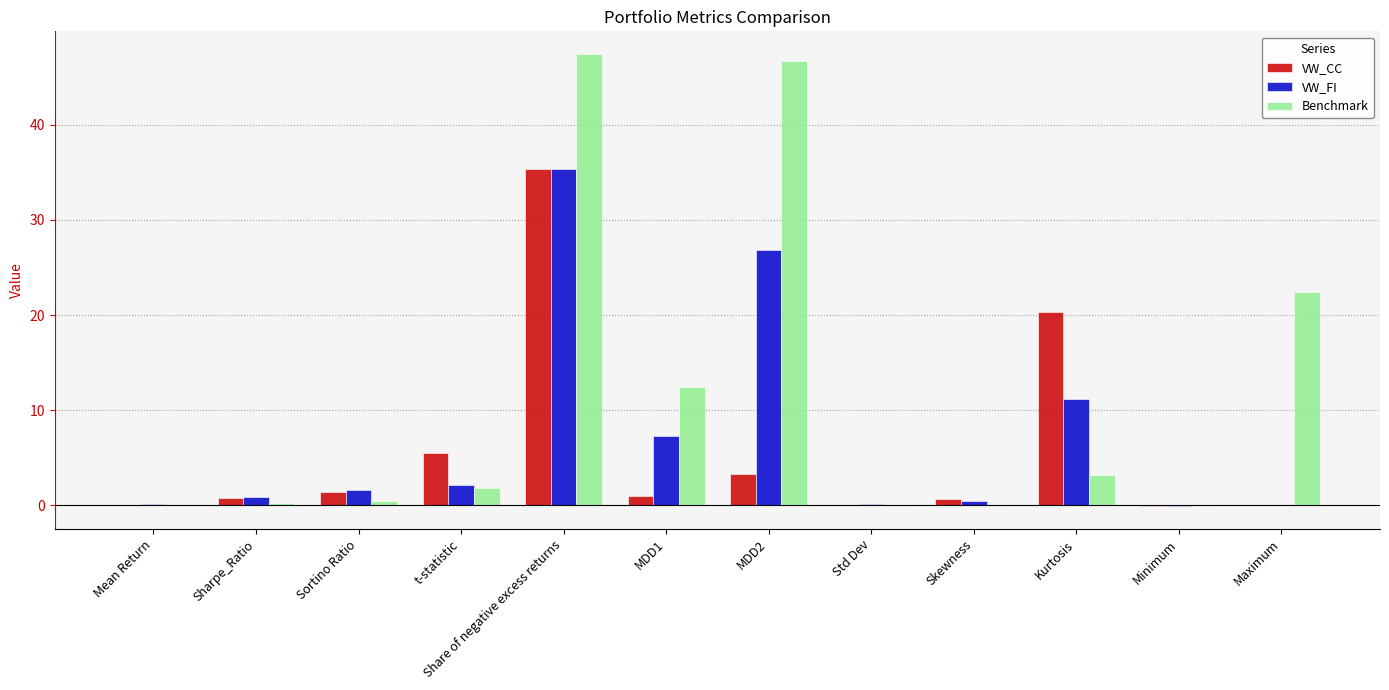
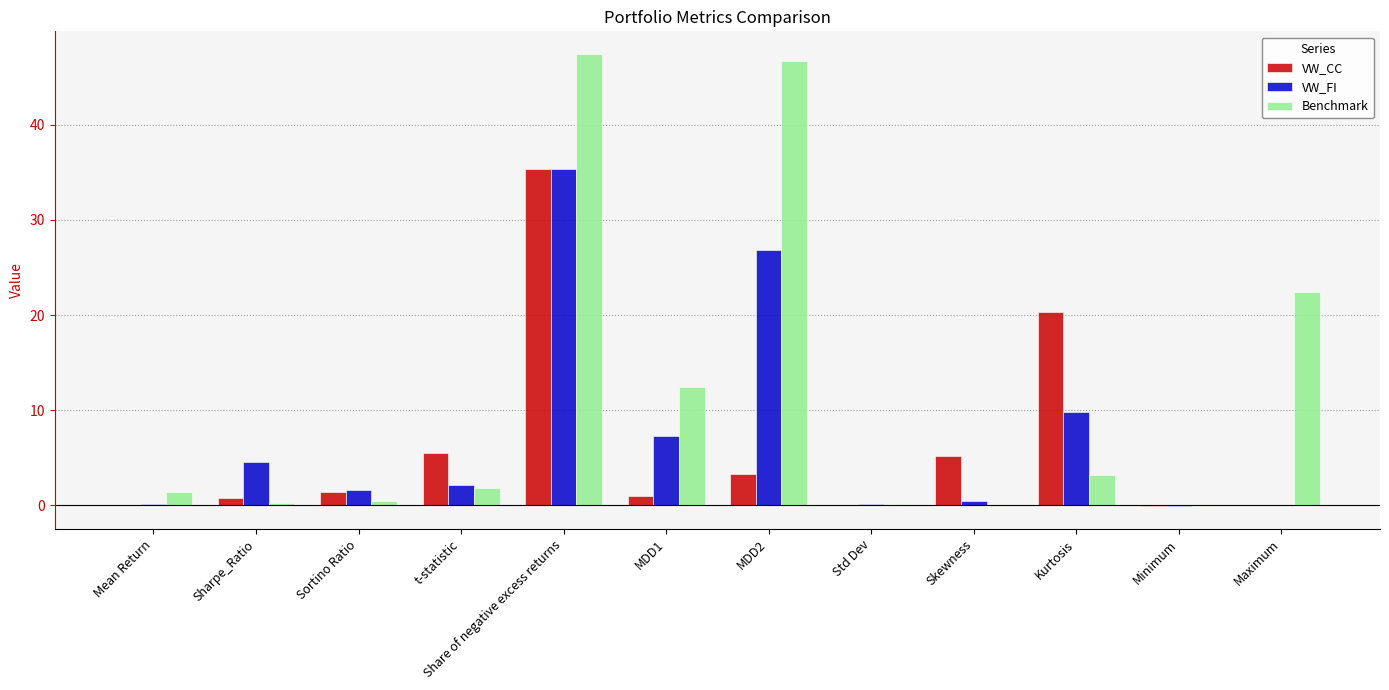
  {
    "VW_CC": {
      "Sharpe_Ratio": 1,
      "Sortino Ratio": 1,
      "t-statistic": 6,
      "Share of negative excess returns": 35,
      "MDD1": 1,
      "MDD2": 3,
-     "Skewness": 1,
+     "Skewness": 5,
      "Kurtosis": 20
    },
    "VW_FI": {
-     "Sharpe_Ratio": 1,
+     "Sharpe_Ratio": 5,
      "Sortino Ratio": 2,
      "t-statistic": 2,
      "Share of negative excess returns": 35,
      "MDD1": 7,
      "MDD2": 27,
      "Skewness": 0,
-     "Kurtosis": 11
+     "Kurtosis": 10
    },
    "Benchmark": {
-     "Mean Return": 0,
+     "Mean Return": 1,
      "Sortino Ratio": 1,
      "t-statistic": 2,
      "Share of negative excess returns": 47,
      "MDD1": 12,
      "MDD2": 47,
      "Kurtosis": 3,
      "Maximum": 22
    }
  }
